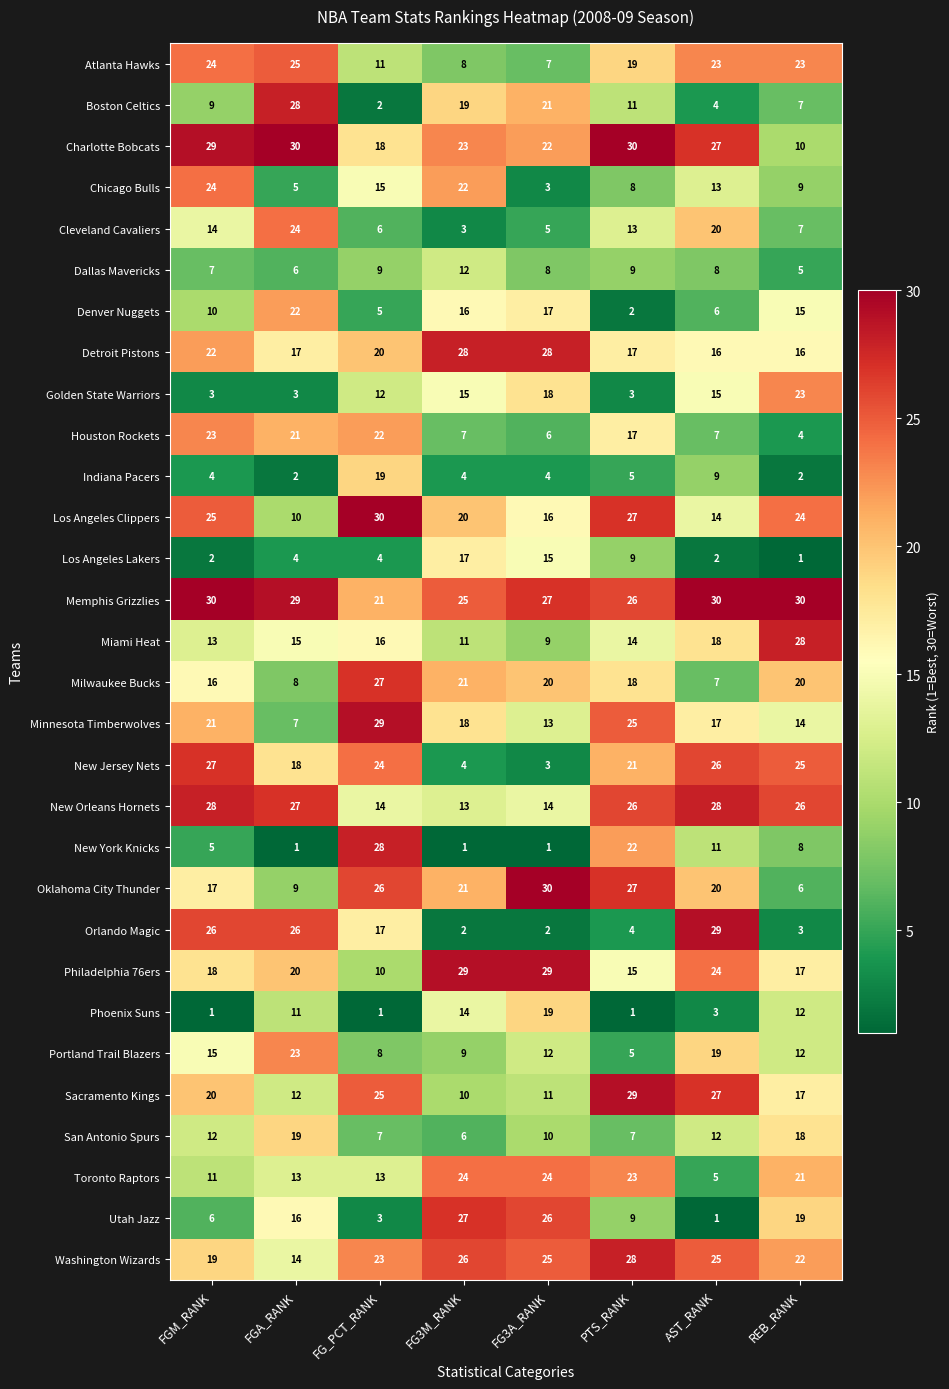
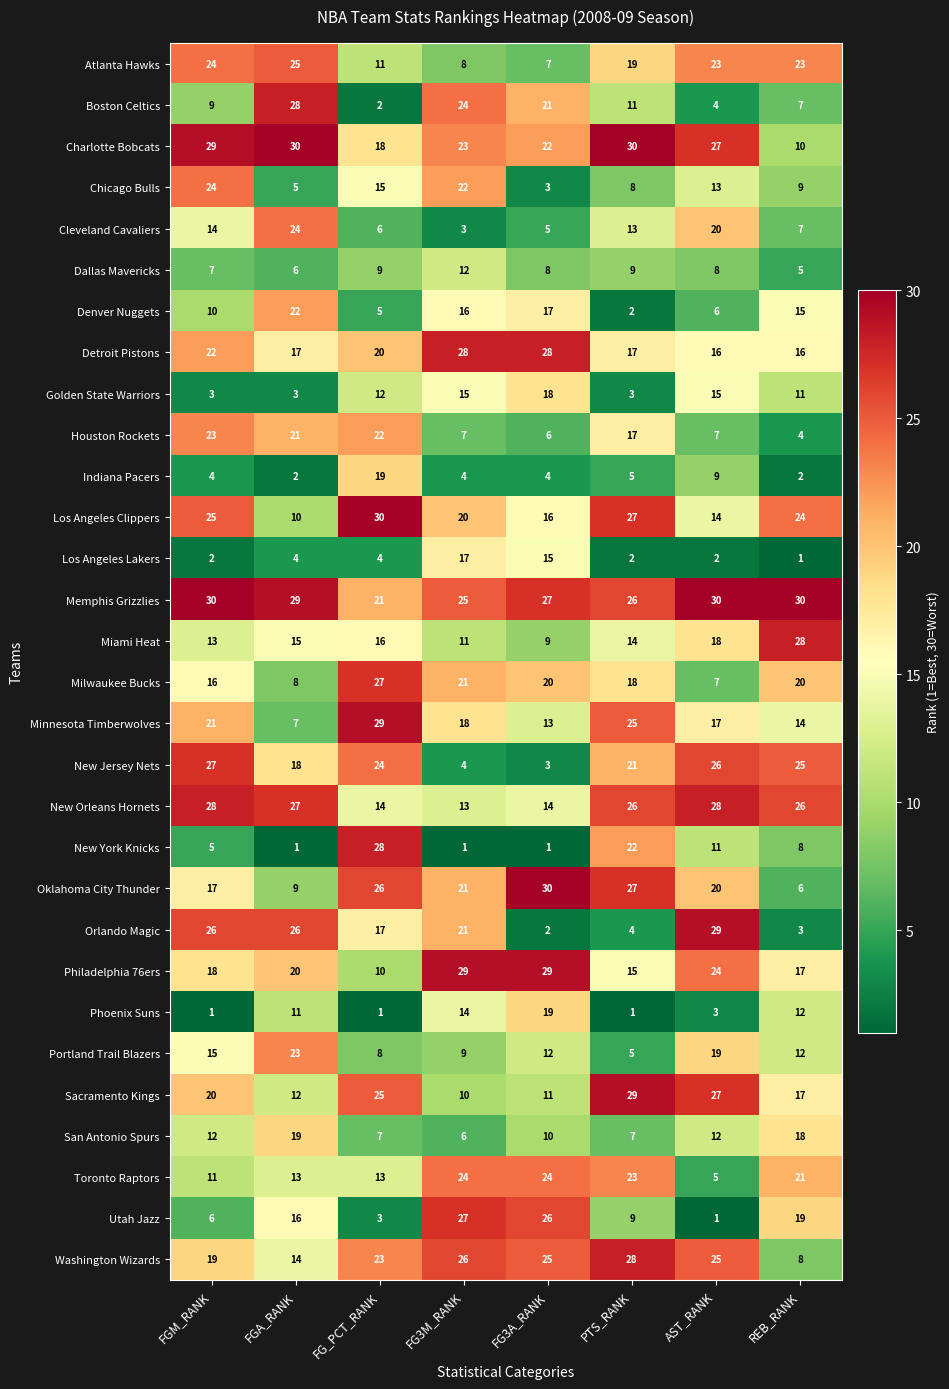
  {
    "Boston Celtics": {
      "FGM_RANK": 9,
      "FGA_RANK": 28,
      "FG_PCT_RANK": 2,
-     "FG3M_RANK": 19,
+     "FG3M_RANK": 24,
      "FG3A_RANK": 21,
      "PTS_RANK": 11,
      "AST_RANK": 4,
      "REB_RANK": 7
    },
    "Golden State Warriors": {
      "FGM_RANK": 3,
      "FGA_RANK": 3,
      "FG_PCT_RANK": 12,
      "FG3M_RANK": 15,
      "FG3A_RANK": 18,
      "PTS_RANK": 3,
      "AST_RANK": 15,
-     "REB_RANK": 23
+     "REB_RANK": 11
    },
    "Los Angeles Lakers": {
      "FGM_RANK": 2,
      "FGA_RANK": 4,
      "FG_PCT_RANK": 4,
      "FG3M_RANK": 17,
      "FG3A_RANK": 15,
-     "PTS_RANK": 9,
+     "PTS_RANK": 2,
      "AST_RANK": 2,
      "REB_RANK": 1
    },
    "Orlando Magic": {
      "FGM_RANK": 26,
      "FGA_RANK": 26,
      "FG_PCT_RANK": 17,
-     "FG3M_RANK": 2,
+     "FG3M_RANK": 21,
      "FG3A_RANK": 2,
      "PTS_RANK": 4,
      "AST_RANK": 29,
      "REB_RANK": 3
    },
    "Washington Wizards": {
      "FGM_RANK": 19,
      "FGA_RANK": 14,
      "FG_PCT_RANK": 23,
      "FG3M_RANK": 26,
      "FG3A_RANK": 25,
      "PTS_RANK": 28,
      "AST_RANK": 25,
-     "REB_RANK": 22
+     "REB_RANK": 8
    }
  }
